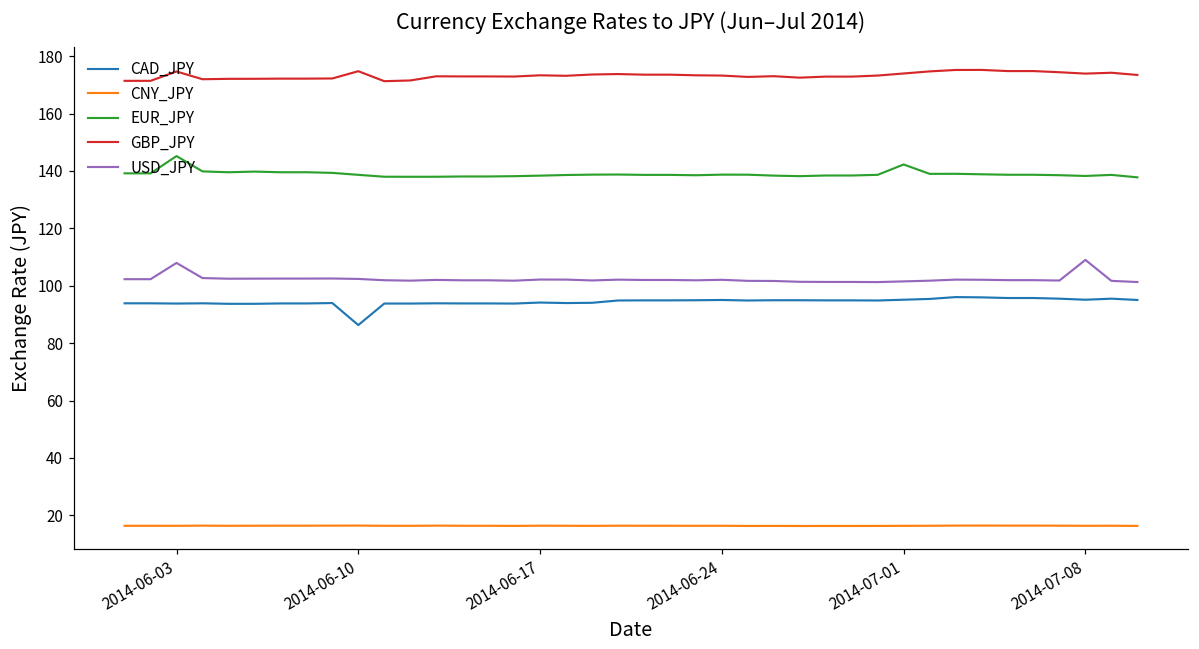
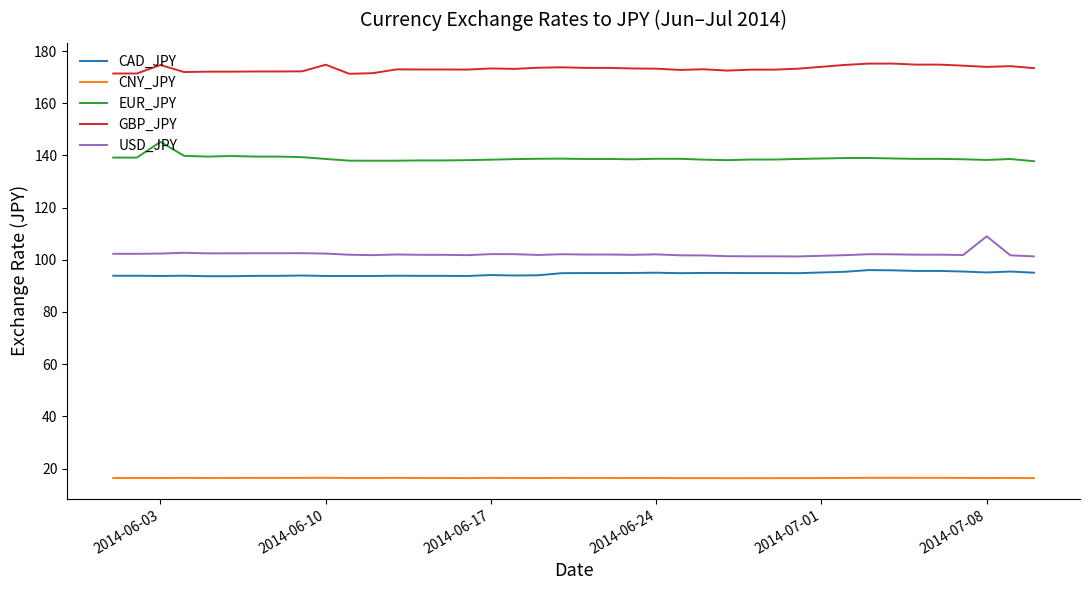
  {
    "CAD_JPY": {
      "2014-06-03": 94,
-     "2014-06-10": 86,
+     "2014-06-10": 94,
      "2014-06-17": 94,
      "2014-06-24": 95,
      "2014-07-01": 95,
      "2014-07-08": 95
    },
    "CNY_JPY": {
      "2014-06-03": 16,
      "2014-06-10": 16,
      "2014-06-17": 16,
      "2014-06-24": 16,
      "2014-07-01": 16,
      "2014-07-08": 16
    },
    "EUR_JPY": {
      "2014-06-03": 145,
      "2014-06-10": 139,
      "2014-06-17": 138,
      "2014-06-24": 139,
-     "2014-07-01": 142,
+     "2014-07-01": 139,
      "2014-07-08": 138
    },
    "GBP_JPY": {
      "2014-06-03": 175,
      "2014-06-10": 175,
      "2014-06-17": 173,
      "2014-06-24": 173,
      "2014-07-01": 174,
      "2014-07-08": 174
    },
    "USD_JPY": {
-     "2014-06-03": 108,
+     "2014-06-03": 102,
      "2014-06-10": 102,
      "2014-06-17": 102,
      "2014-06-24": 102,
      "2014-07-01": 102,
      "2014-07-08": 109
    }
  }
